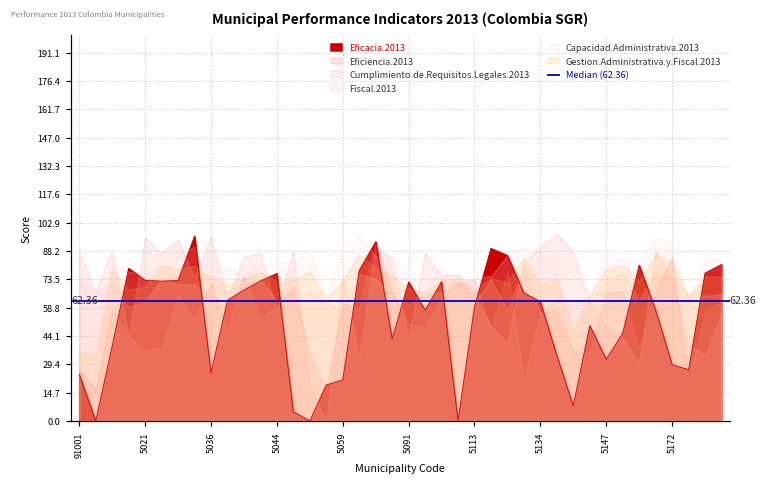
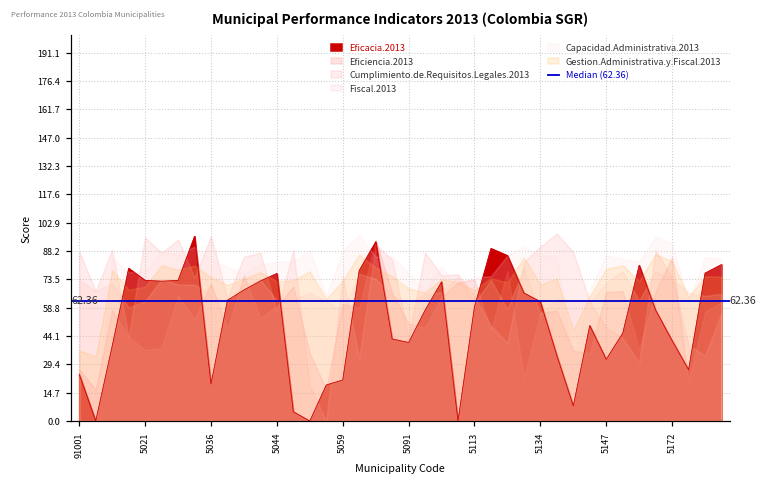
  {
    "Eficacia.2013": {
      "91001": 24,
      "5021": 73,
-     "5036": 25,
+     "5036": 19,
      "5044": 77,
      "5059": 21,
-     "5091": 72,
+     "5091": 41,
      "5113": 59,
      "5134": 62,
      "5147": 32,
-     "5172": 29
+     "5172": 42
    }
  }
